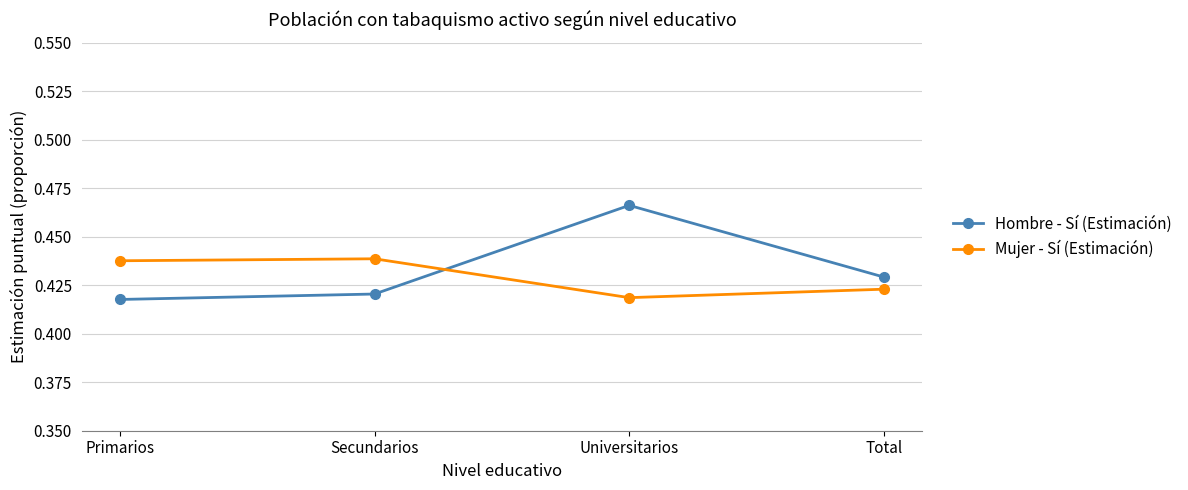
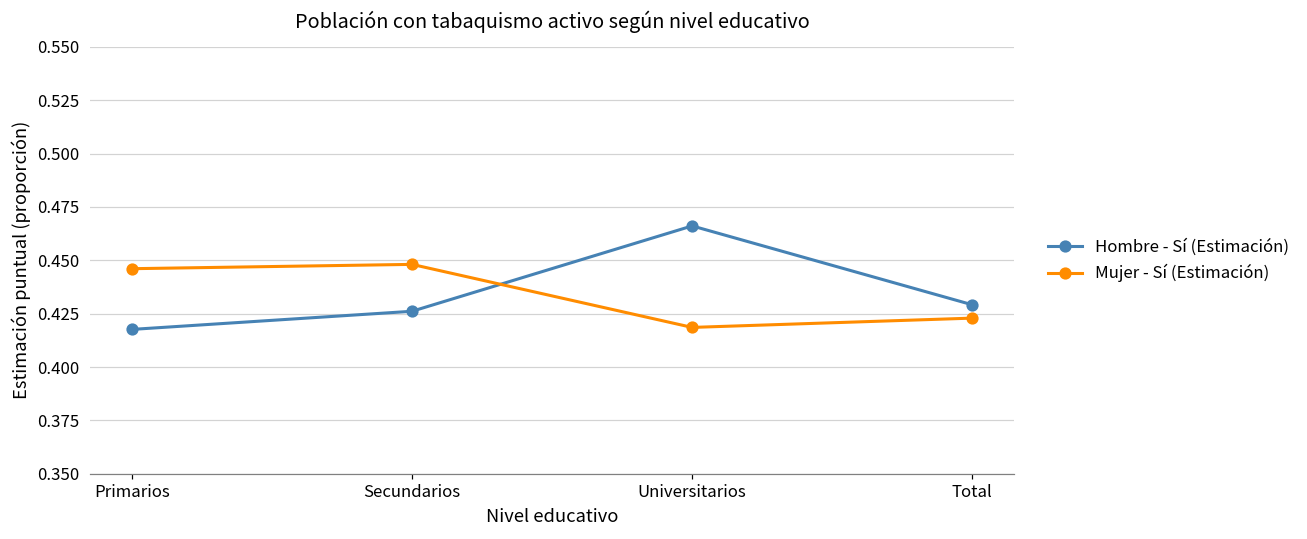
  {
    "Hombre - Sí (Estimación)": {
      "Primarios": 0.418,
-     "Secundarios": 0.420,
+     "Secundarios": 0.426,
      "Universitarios": 0.466,
      "Total": 0.429
    },
    "Mujer - Sí (Estimación)": {
-     "Primarios": 0.438,
-     "Secundarios": 0.439,
+     "Primarios": 0.446,
+     "Secundarios": 0.448,
      "Universitarios": 0.419,
      "Total": 0.423
    }
  }
